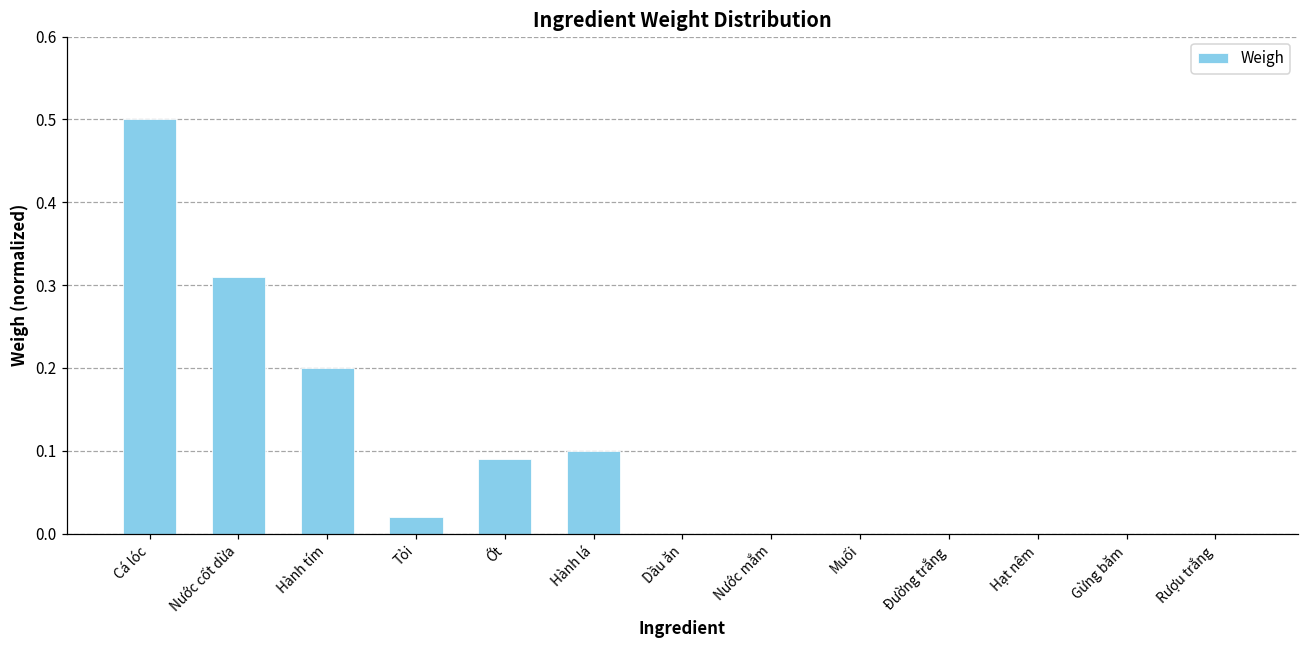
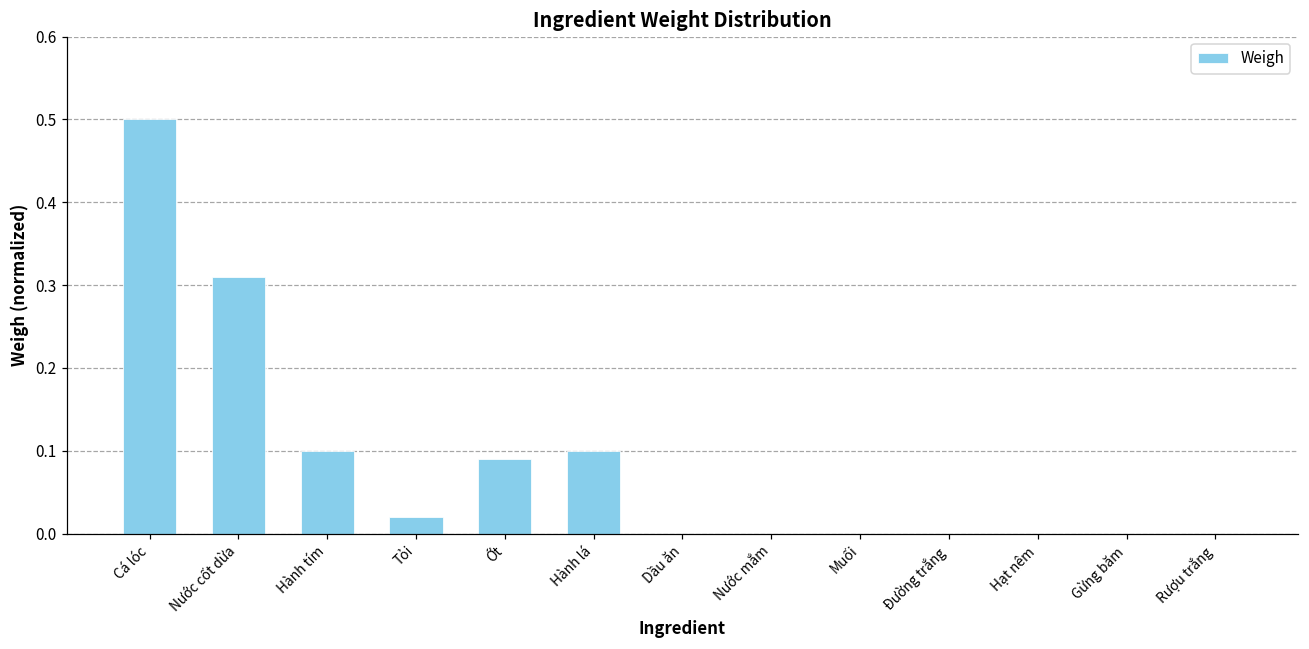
  {
    "Cá lóc": 0.5,
    "Nước cốt dừa": 0.31,
-   "Hành tím": 0.2,
+   "Hành tím": 0.1,
    "Tỏi": 0.02,
    "Ớt": 0.09,
    "Hành lá": 0.1,
    "Dầu ăn": 0.0,
    "Nước mắm": 0.0,
    "Muối": 0.0,
    "Đường trắng": 0.0,
    "Hạt nêm": 0.0,
    "Gừng băm": 0.0,
    "Rượu trắng": 0.0
  }
